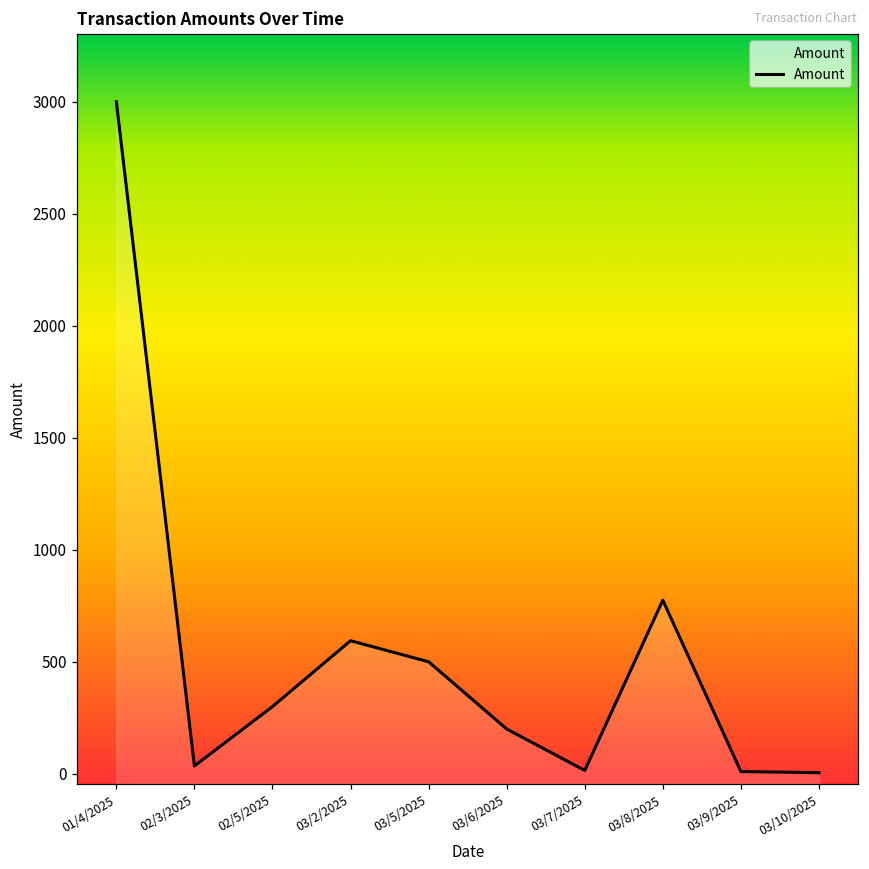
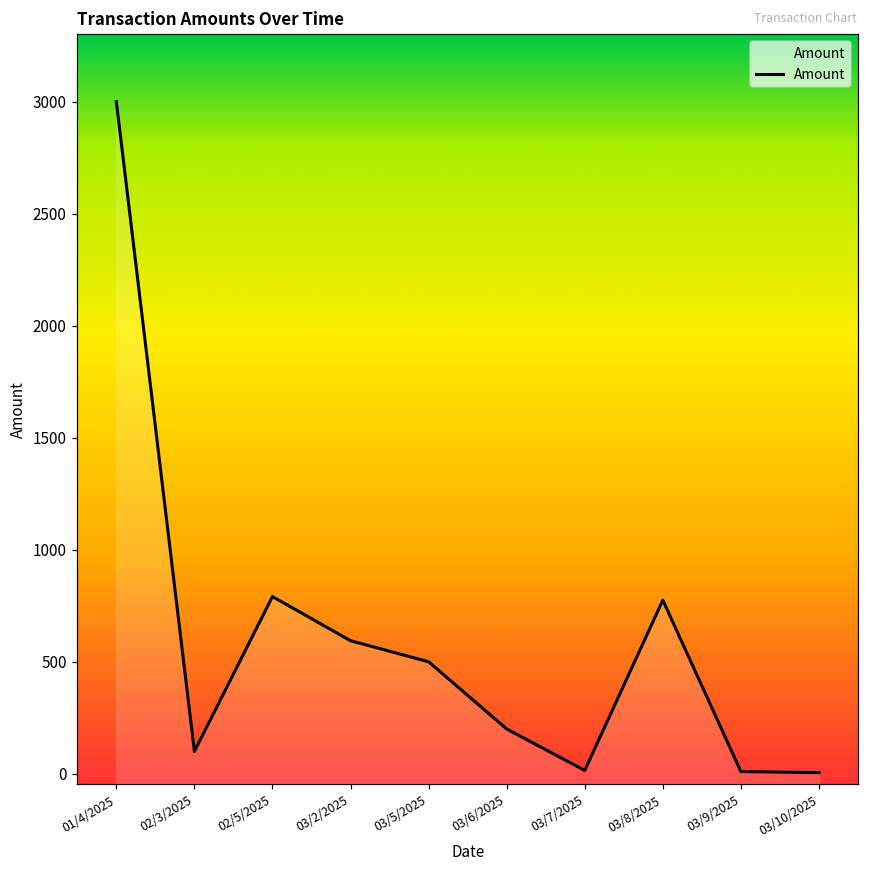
  {
    "01/4/2025": 3000,
-   "02/3/2025": 40,
-   "02/5/2025": 300,
+   "02/3/2025": 100,
+   "02/5/2025": 790,
    "03/2/2025": 590,
    "03/5/2025": 500,
    "03/6/2025": 200,
    "03/7/2025": 20,
    "03/8/2025": 780,
    "03/9/2025": 10,
    "03/10/2025": 10
  }
